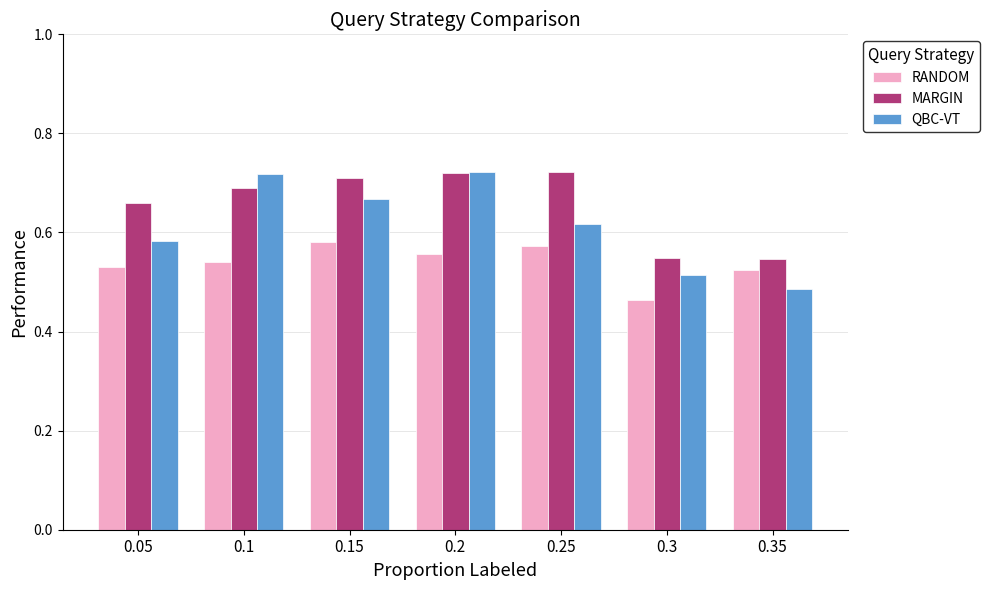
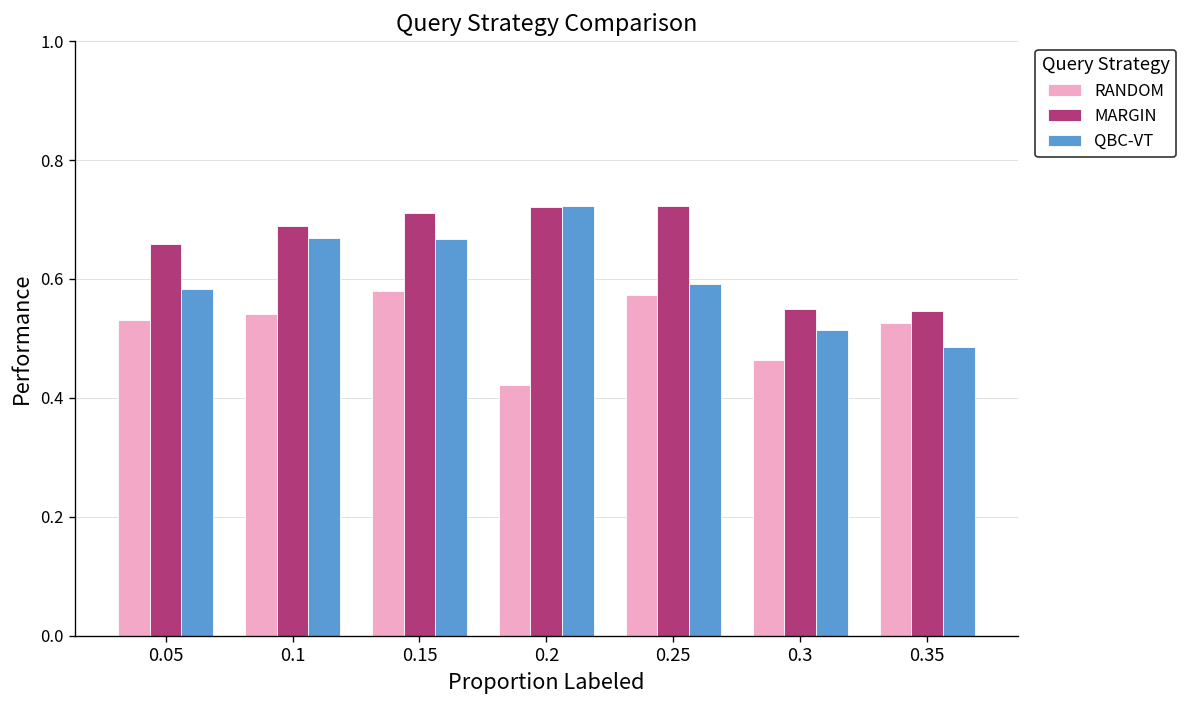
  {
    "RANDOM": {
      "0.05": 0.53,
      "0.1": 0.54,
      "0.15": 0.58,
-     "0.2": 0.56,
+     "0.2": 0.42,
      "0.25": 0.57,
      "0.3": 0.46,
      "0.35": 0.53
    },
    "MARGIN": {
      "0.05": 0.66,
      "0.1": 0.69,
      "0.15": 0.71,
      "0.2": 0.72,
      "0.25": 0.72,
      "0.3": 0.55,
      "0.35": 0.55
    },
    "QBC-VT": {
      "0.05": 0.58,
-     "0.1": 0.72,
+     "0.1": 0.67,
      "0.15": 0.67,
      "0.2": 0.72,
-     "0.25": 0.62,
+     "0.25": 0.59,
      "0.3": 0.51,
      "0.35": 0.49
    }
  }
